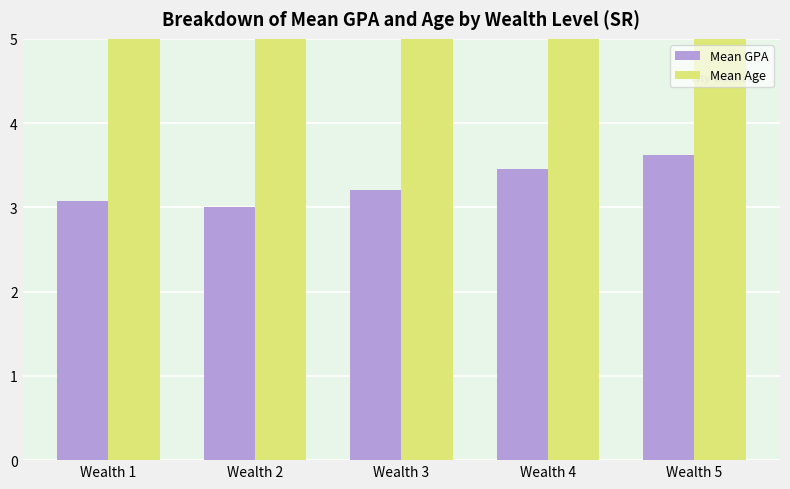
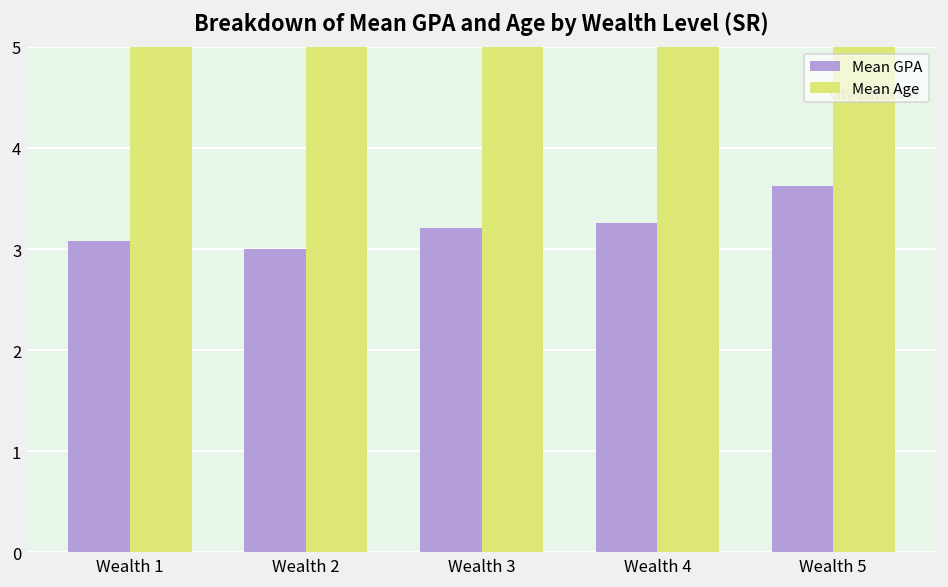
  {
    "Mean GPA": {
      "Wealth 1": 3.1,
      "Wealth 2": 3.0,
      "Wealth 3": 3.2,
-     "Wealth 4": 3.5,
+     "Wealth 4": 3.3,
      "Wealth 5": 3.6
    }
  }
